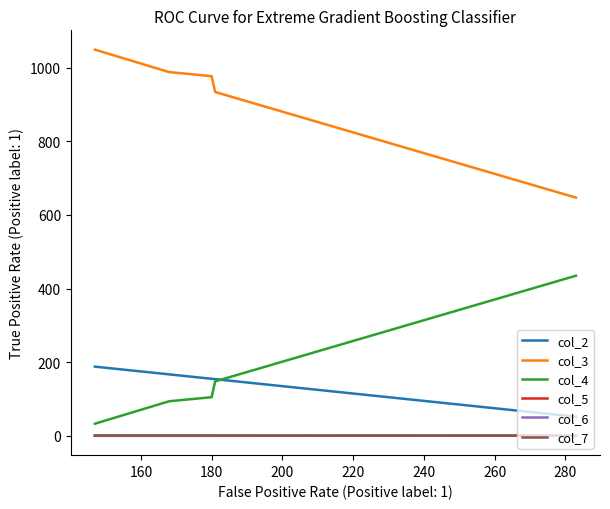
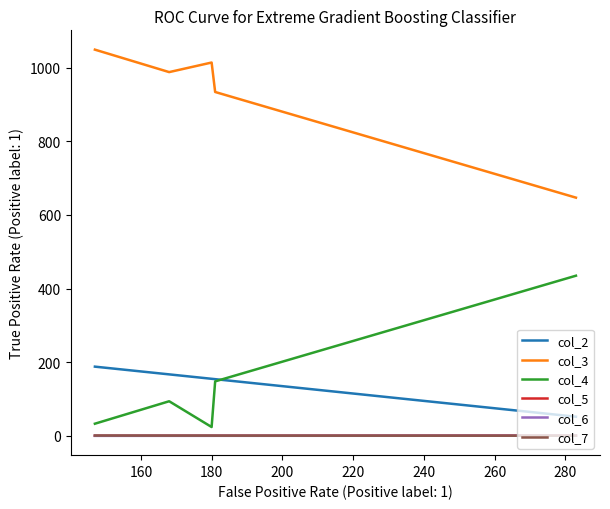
  {
    "col_2": {
      "180": 160
    },
    "col_3": {
-     "180": 980
+     "180": 1010
    },
    "col_4": {
-     "180": 110
+     "180": 20
    }
  }
